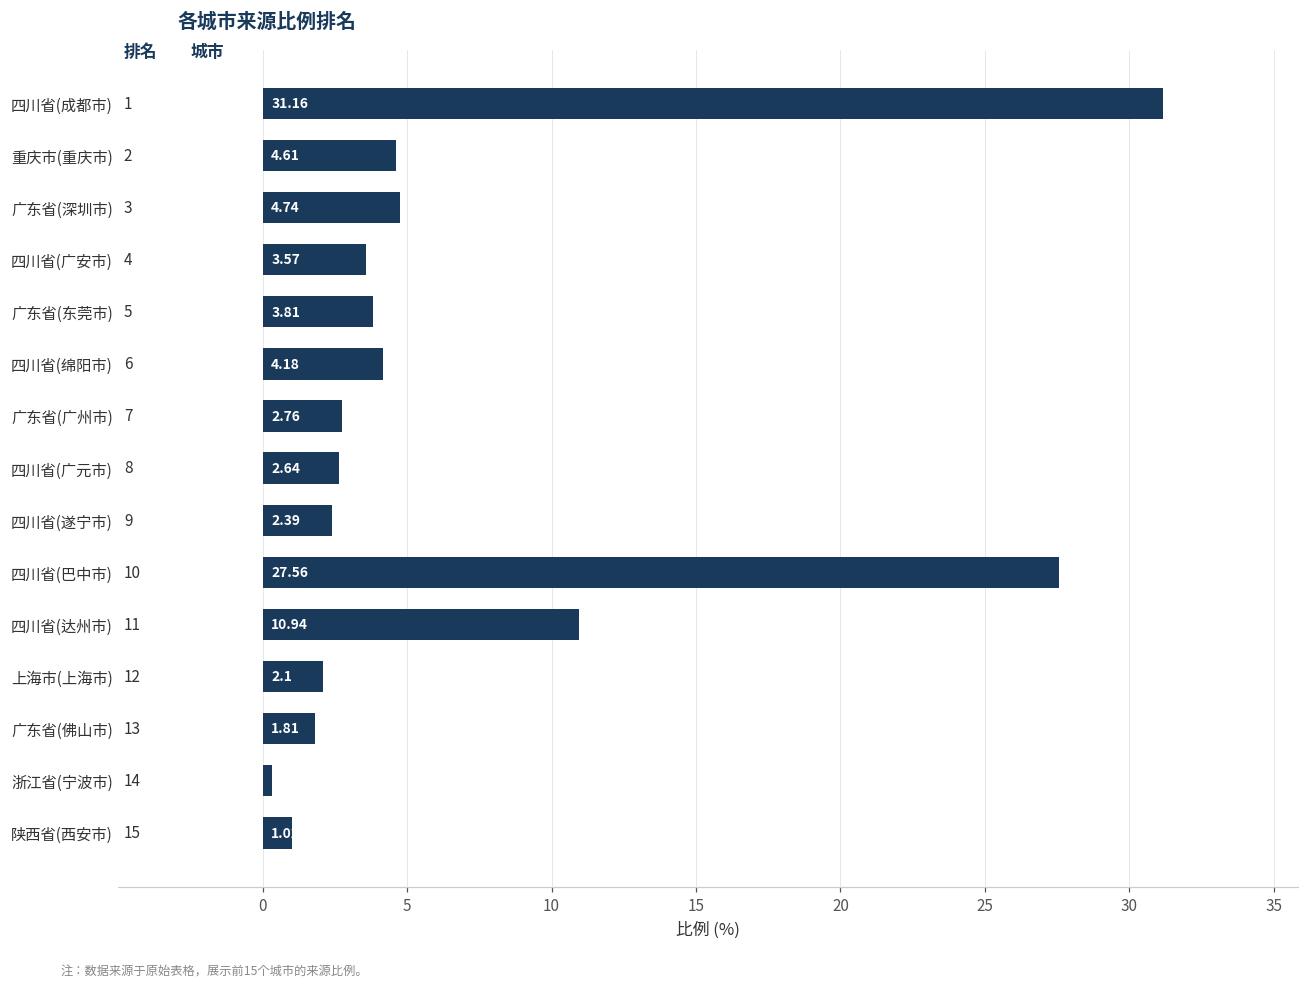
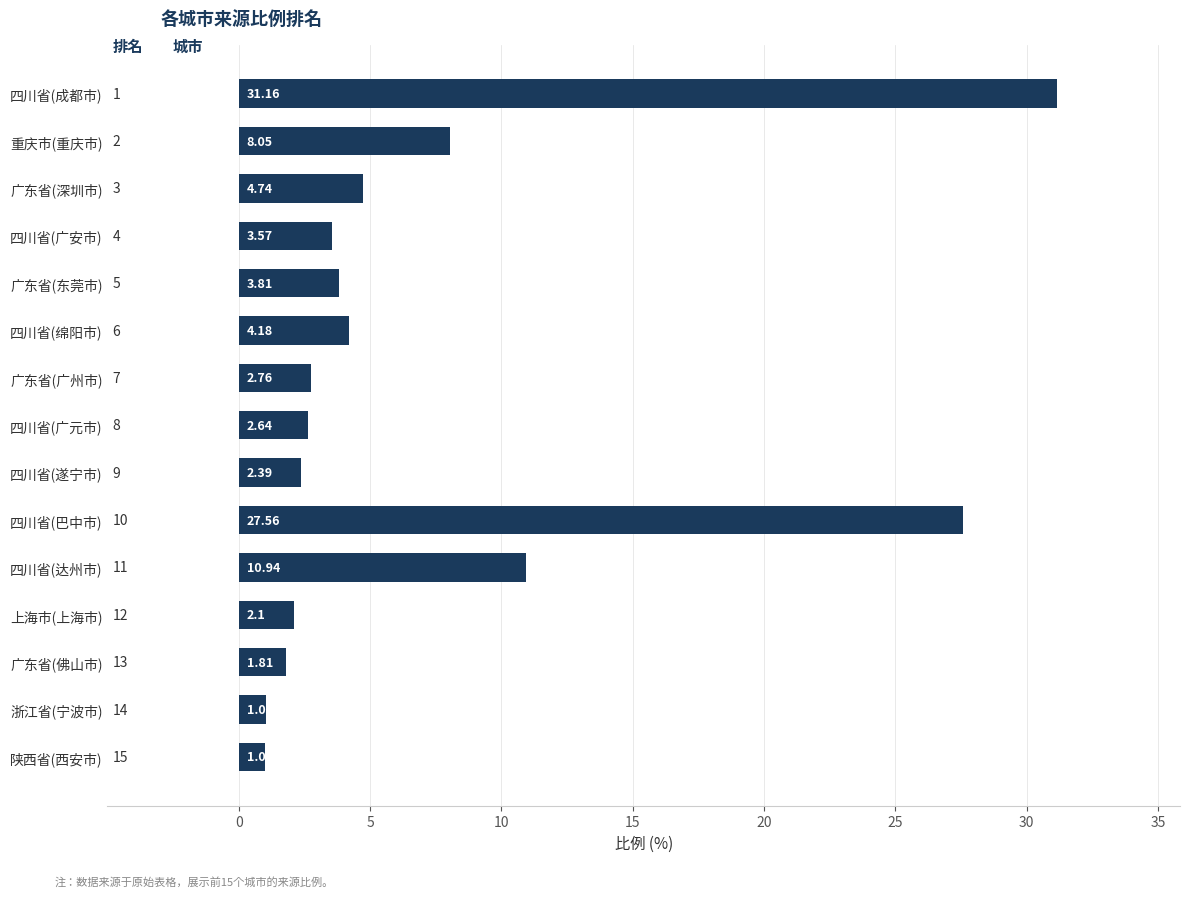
  {
    "四川省(成都市)": 31.16,
-   "重庆市(重庆市)": 4.61,
+   "重庆市(重庆市)": 8.05,
    "广东省(深圳市)": 4.74,
    "四川省(广安市)": 3.57,
    "广东省(东莞市)": 3.81,
    "四川省(绵阳市)": 4.18,
    "广东省(广州市)": 2.76,
    "四川省(广元市)": 2.64,
    "四川省(遂宁市)": 2.39,
    "四川省(巴中市)": 27.56,
    "四川省(达州市)": 10.94,
    "上海市(上海市)": 2.1,
    "广东省(佛山市)": 1.81,
-   "浙江省(宁波市)": 0.3,
+   "浙江省(宁波市)": 1.1,
    "陕西省(西安市)": 1.02
  }
